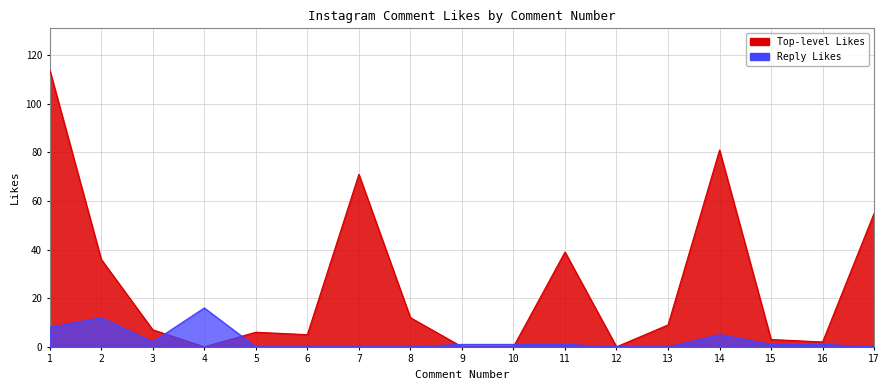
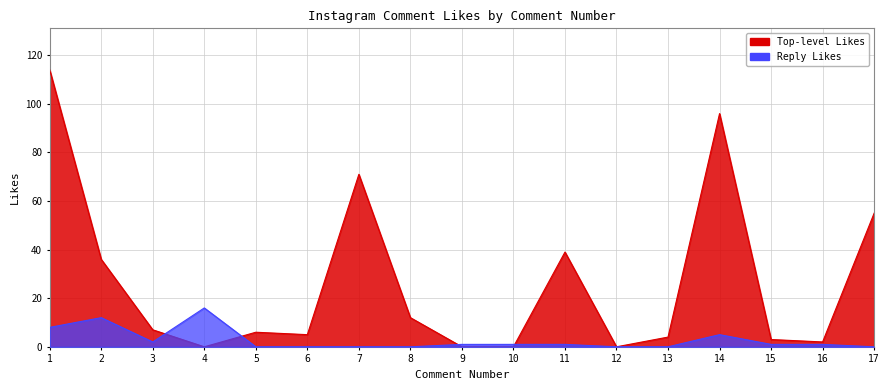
  {
    "Top-level Likes": {
      "1": 114,
      "2": 36,
      "3": 7,
      "4": 0,
      "5": 6,
      "6": 5,
      "7": 71,
      "8": 12,
      "11": 39,
-     "13": 9,
-     "14": 81,
+     "13": 4,
+     "14": 96,
      "15": 3,
      "17": 55
    },
    "Reply Likes": {
      "1": 8,
      "2": 12,
      "3": 2,
      "4": 16,
      "5": 0,
      "6": 0,
      "7": 0,
      "8": 0,
      "11": 1,
      "13": 0,
      "14": 5,
      "15": 1,
      "17": 0
    }
  }
